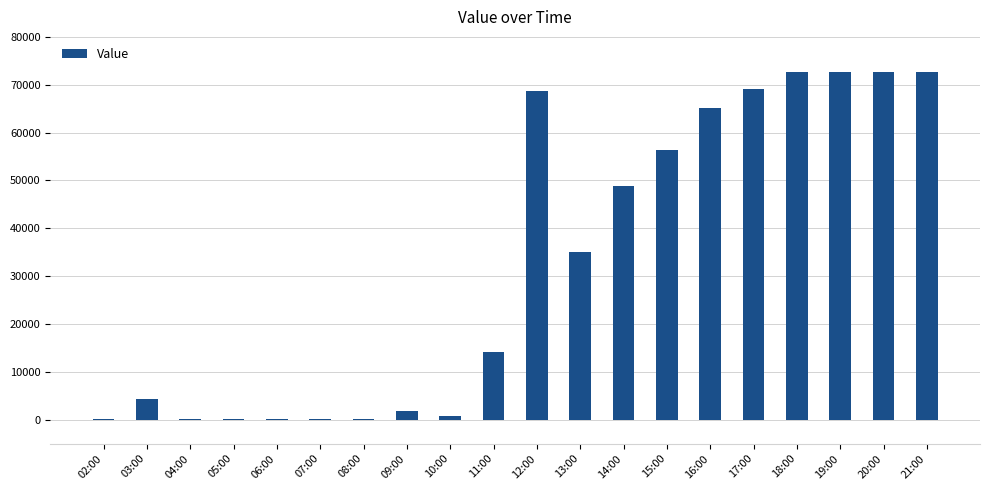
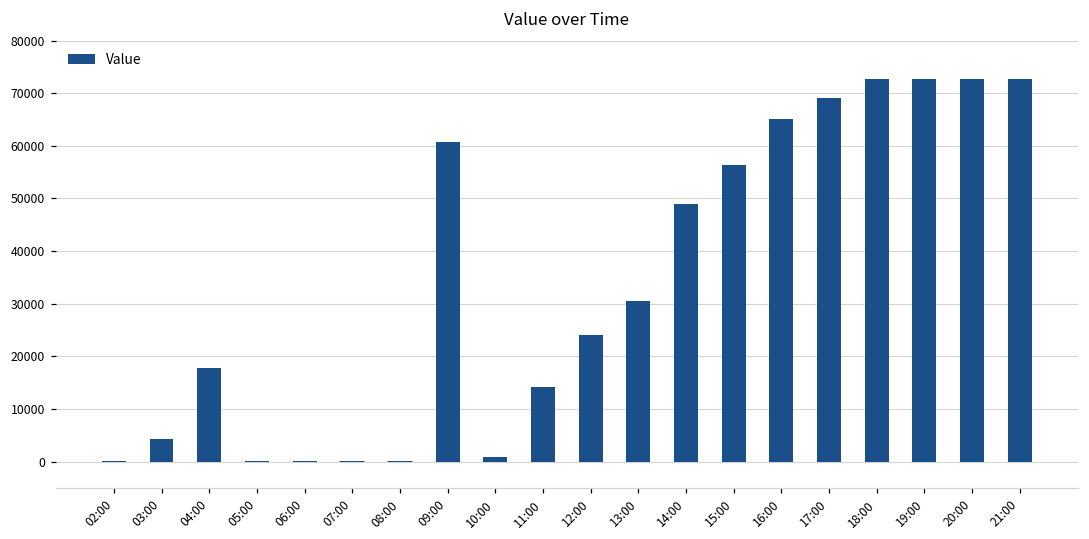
  {
    "03:00": 4000,
-   "04:00": 0,
-   "09:00": 2000,
+   "04:00": 18000,
+   "09:00": 61000,
    "10:00": 1000,
    "11:00": 14000,
-   "12:00": 69000,
-   "13:00": 35000,
+   "12:00": 24000,
+   "13:00": 31000,
    "14:00": 49000,
    "15:00": 56000,
    "16:00": 65000,
    "17:00": 69000,
    "18:00": 73000,
    "19:00": 73000,
    "20:00": 73000,
    "21:00": 73000
  }
